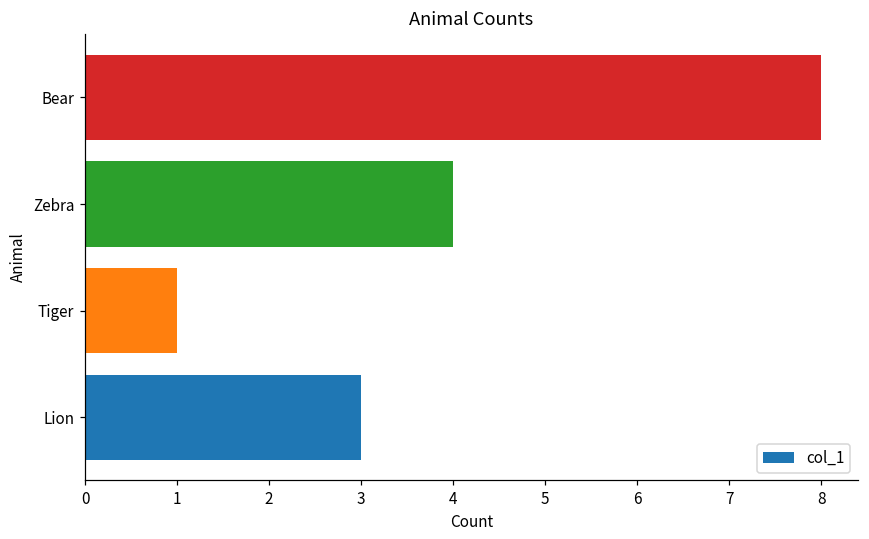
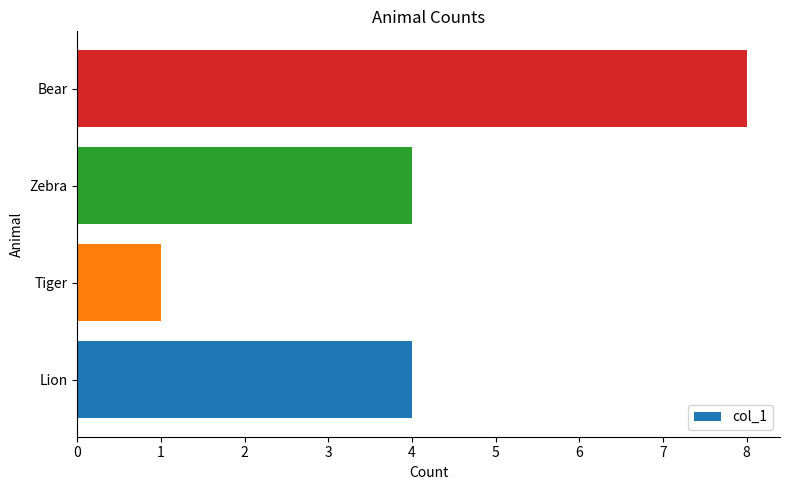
  {
    "Bear": 8,
    "Zebra": 4,
    "Tiger": 1,
-   "Lion": 3
+   "Lion": 4
  }
